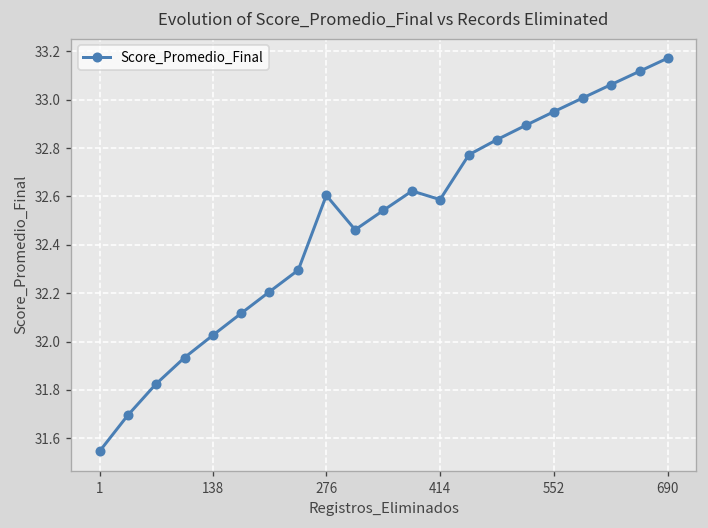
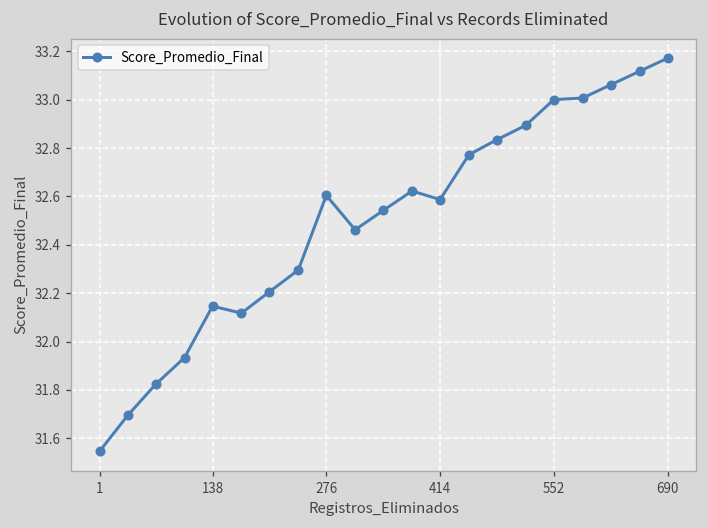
  {
    "1": 31.55,
-   "138": 32.02,
+   "138": 32.15,
    "276": 32.60,
    "414": 32.59,
-   "552": 32.95,
+   "552": 33.00,
    "690": 33.17
  }
